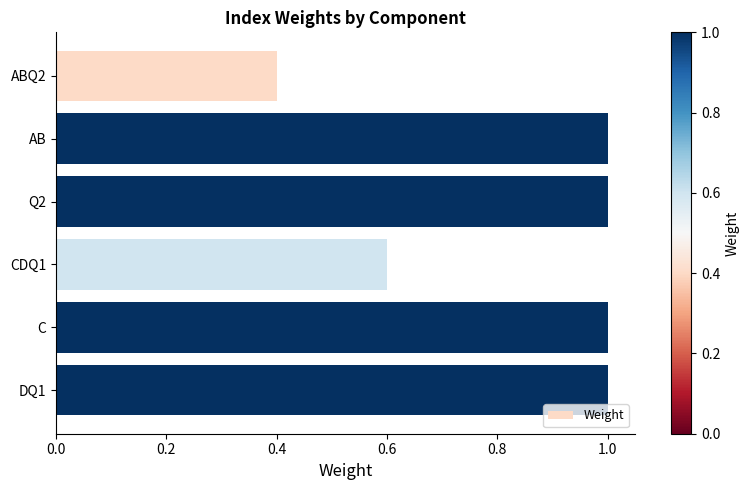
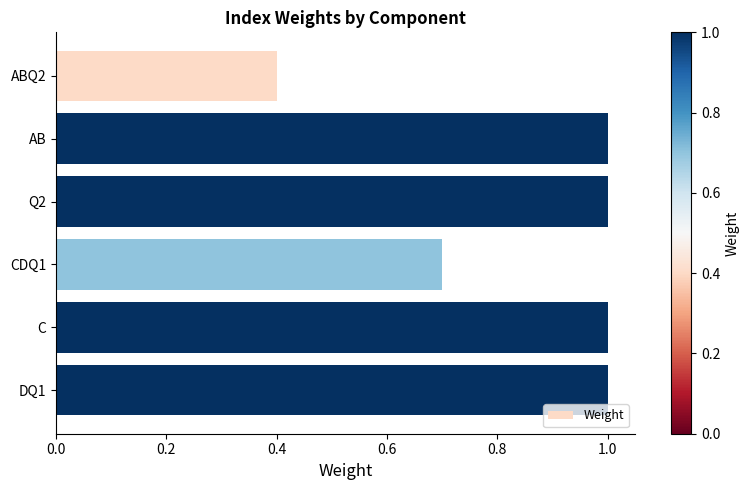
  {
    "ABQ2": 0.4,
    "AB": 1.0,
    "Q2": 1.0,
-   "CDQ1": 0.6,
+   "CDQ1": 0.7,
    "C": 1.0,
    "DQ1": 1.0
  }
